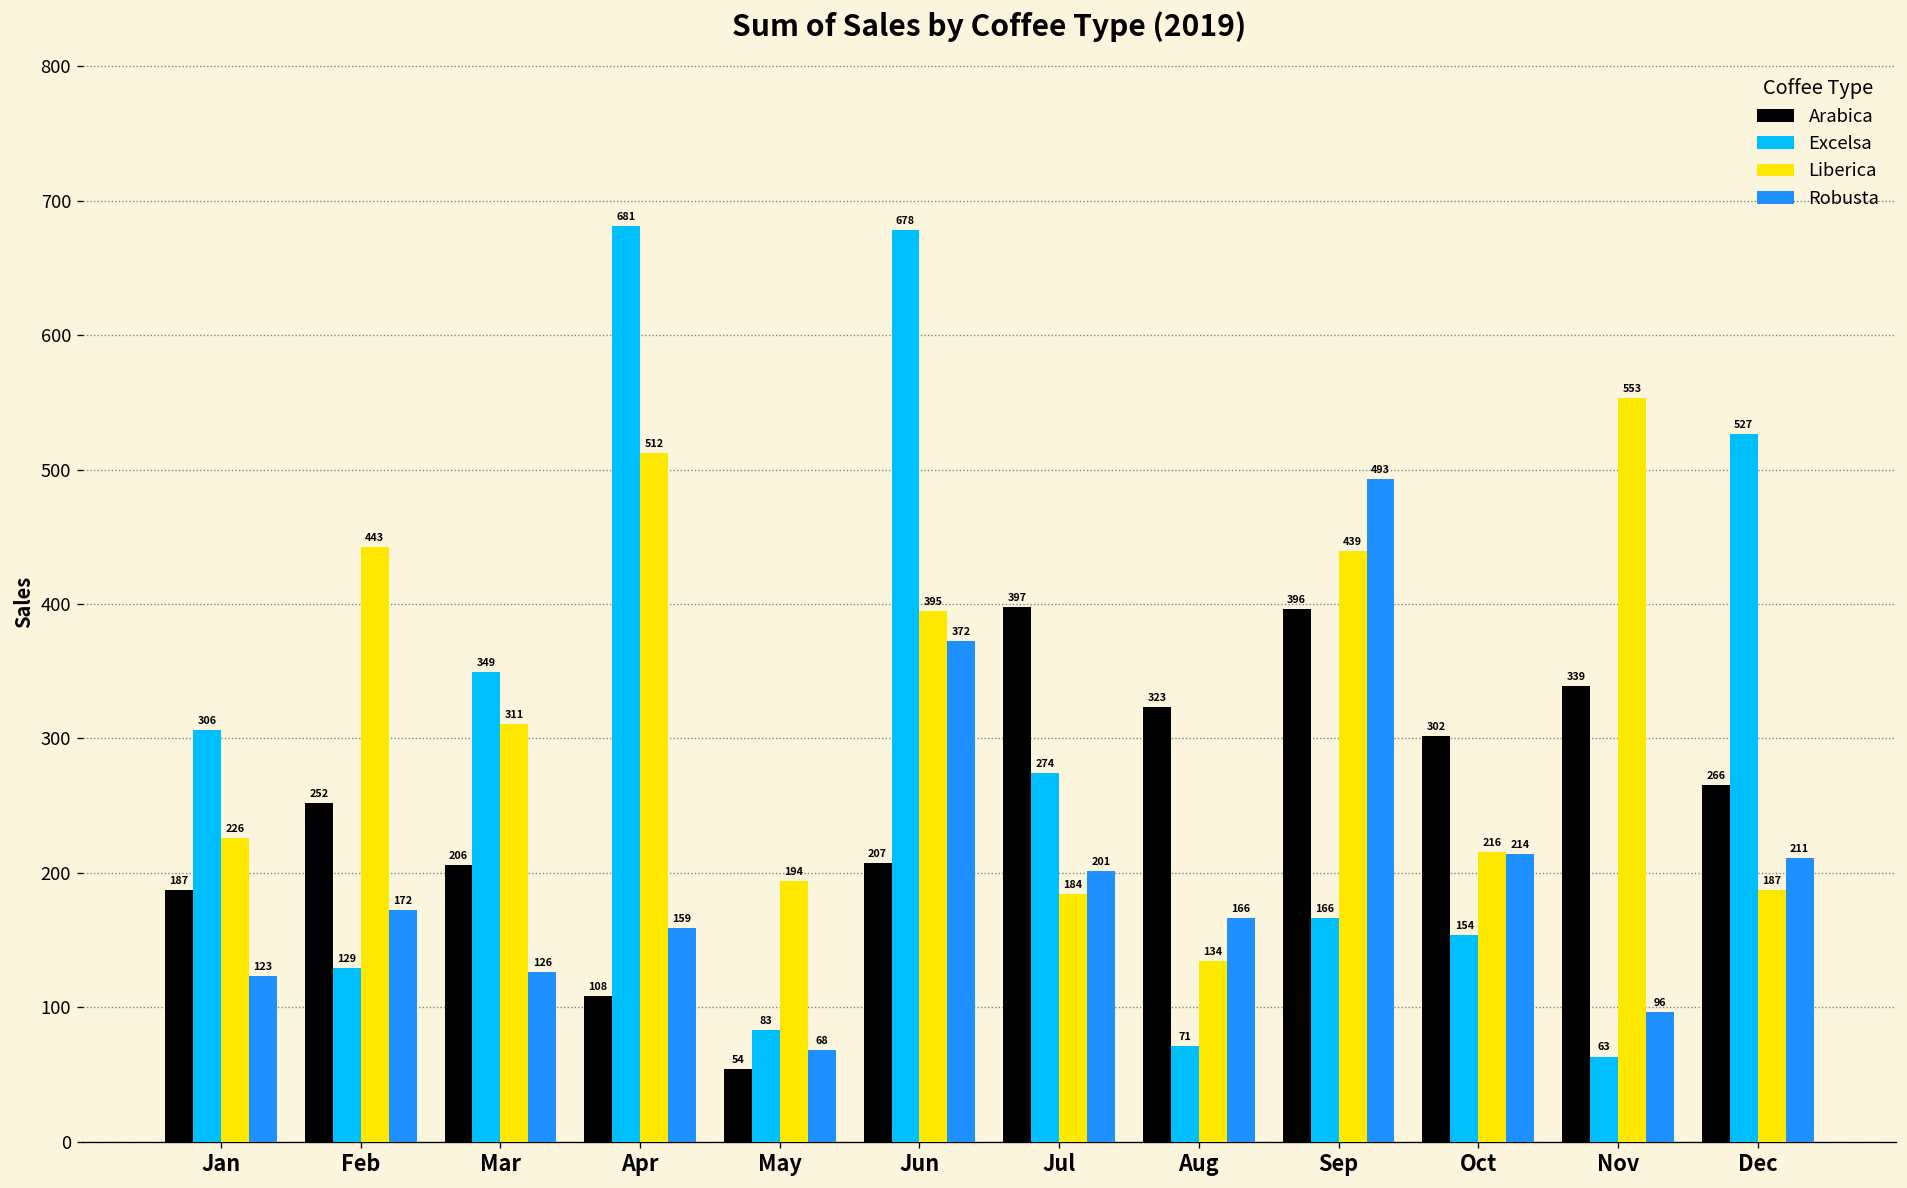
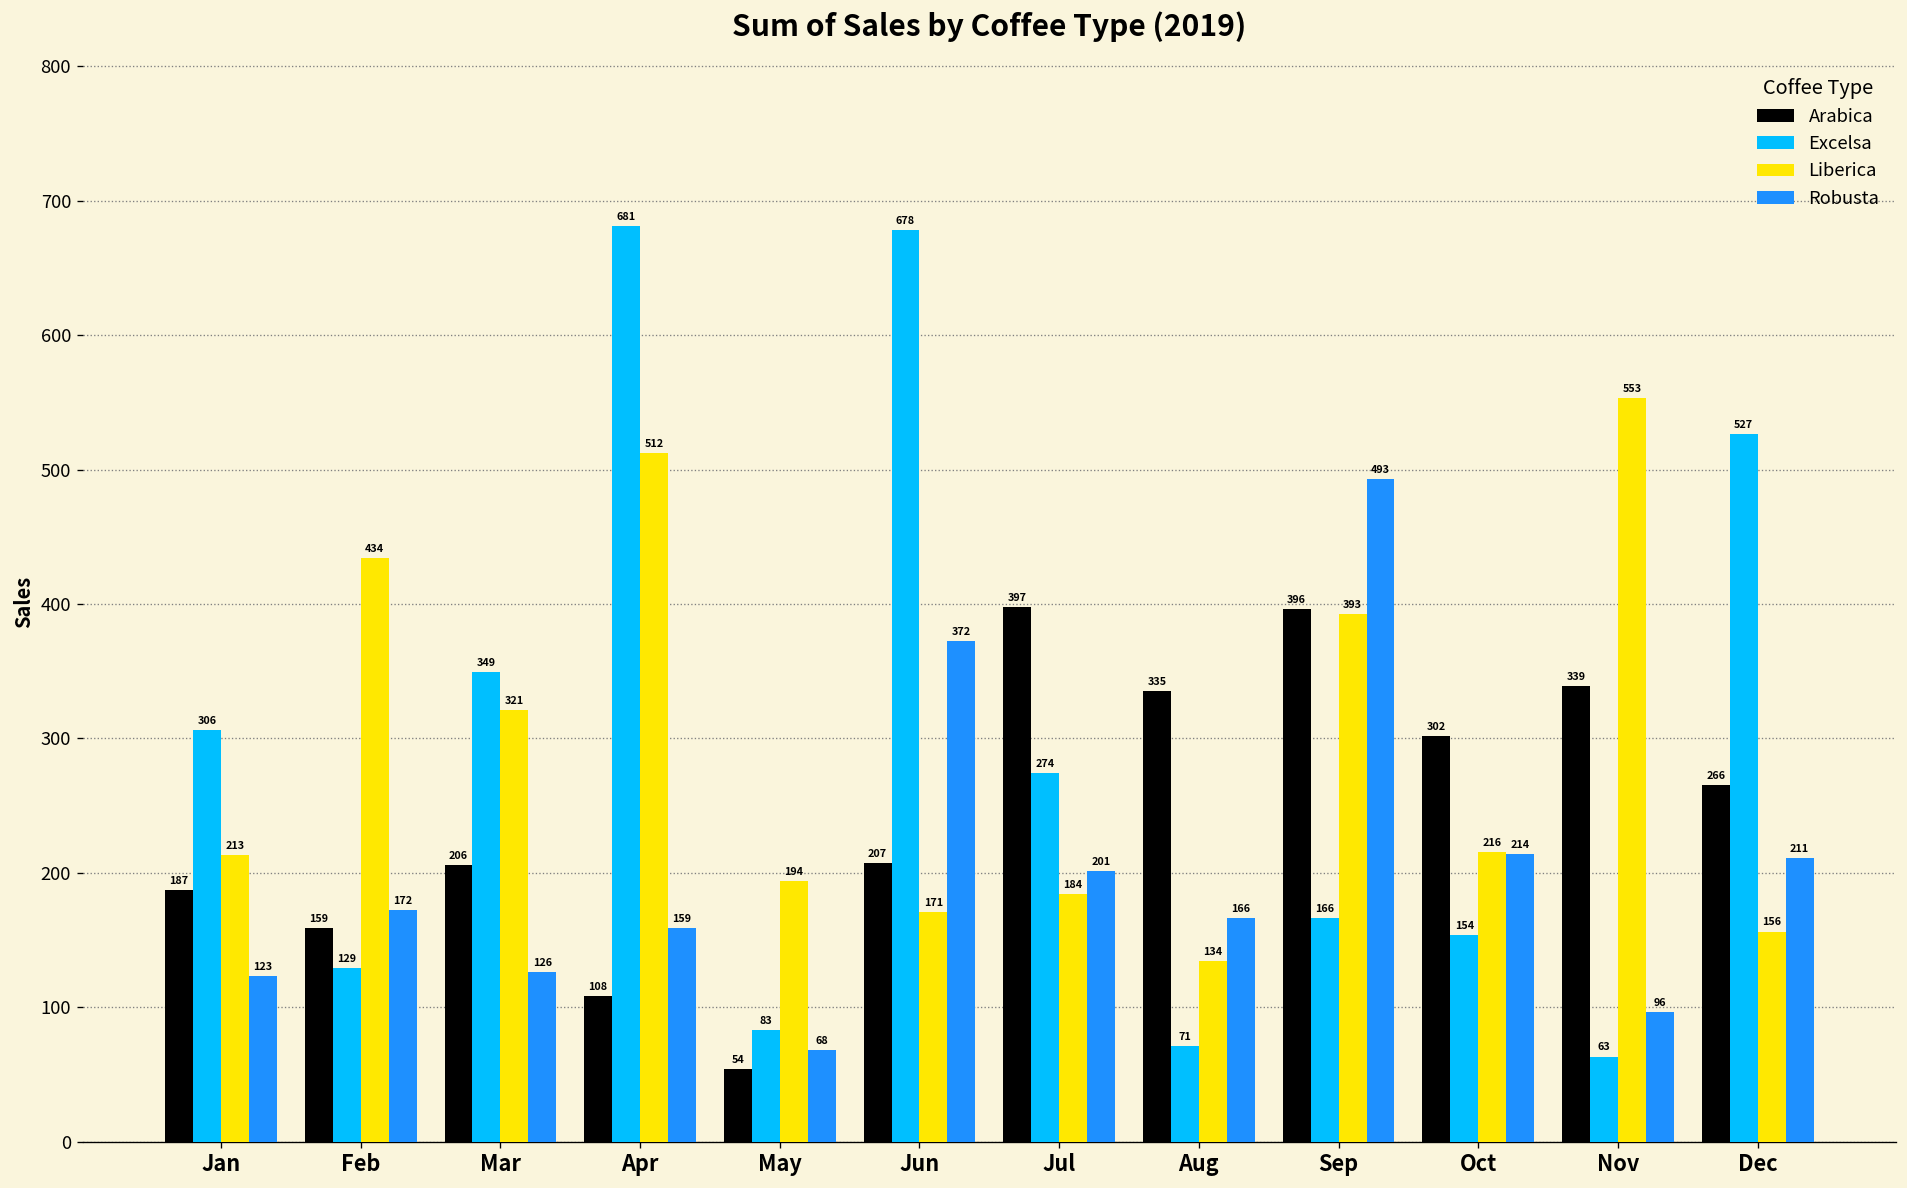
  {
    "Arabica": {
      "Jan": 187,
-     "Feb": 252,
+     "Feb": 159,
      "Mar": 206,
      "Apr": 108,
      "May": 54,
      "Jun": 207,
      "Jul": 397,
-     "Aug": 323,
+     "Aug": 335,
      "Sep": 396,
      "Oct": 302,
      "Nov": 339,
      "Dec": 266
    },
    "Liberica": {
-     "Jan": 226,
-     "Feb": 443,
-     "Mar": 311,
+     "Jan": 213,
+     "Feb": 434,
+     "Mar": 321,
      "Apr": 512,
      "May": 194,
-     "Jun": 395,
+     "Jun": 171,
      "Jul": 184,
      "Aug": 134,
-     "Sep": 439,
+     "Sep": 393,
      "Oct": 216,
      "Nov": 553,
-     "Dec": 187
+     "Dec": 156
    }
  }
